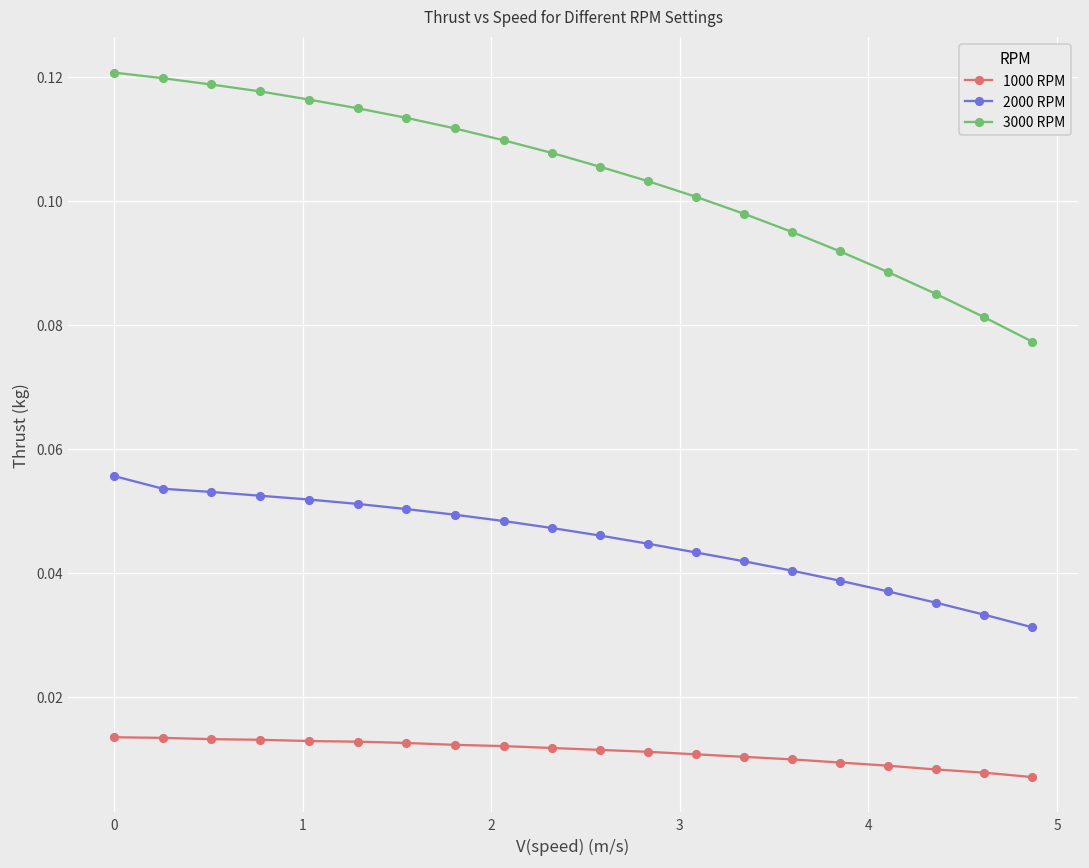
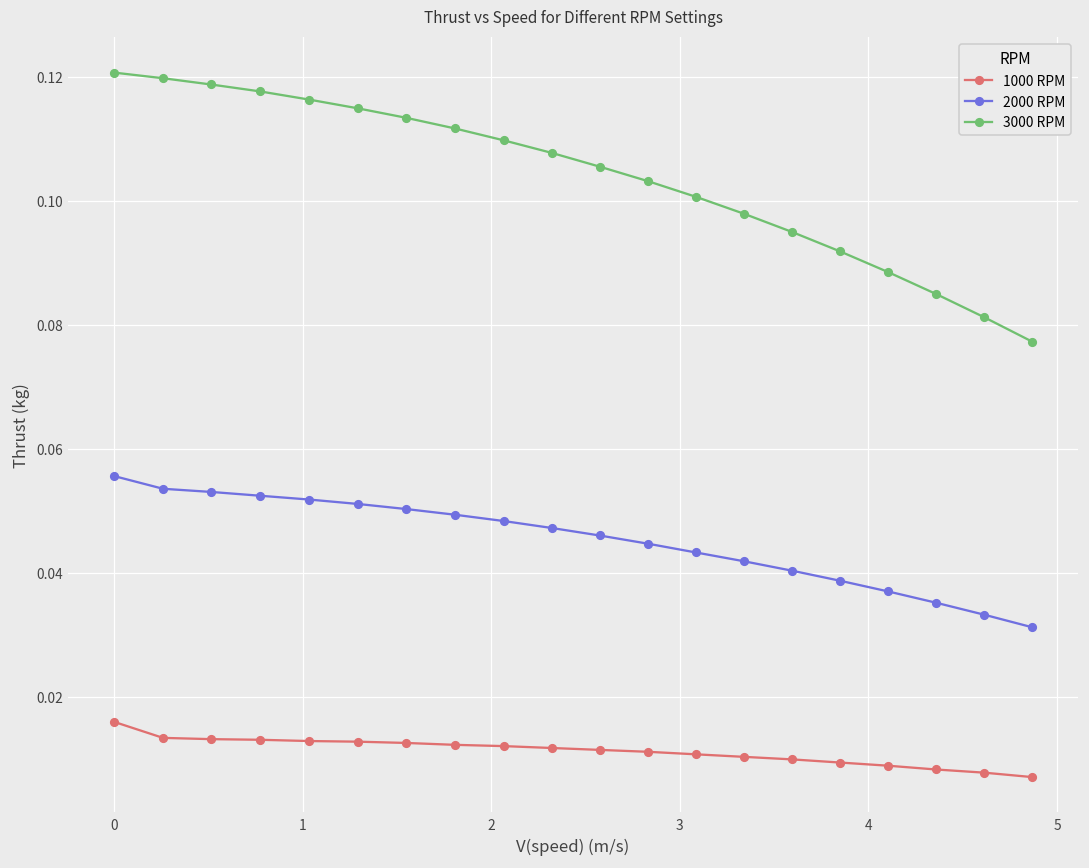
  {
    "1000 RPM": {
-     "0": 0.013
+     "0": 0.016
    },
    "2000 RPM": {
      "0": 0.056
    },
    "3000 RPM": {
      "0": 0.121
    }
  }
